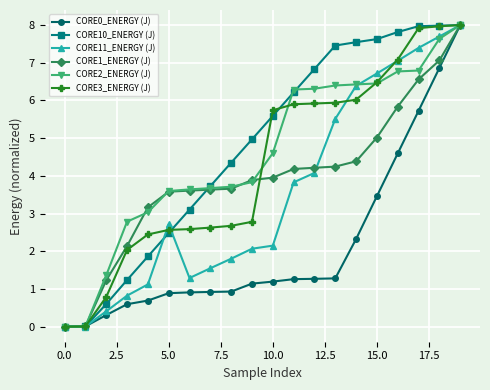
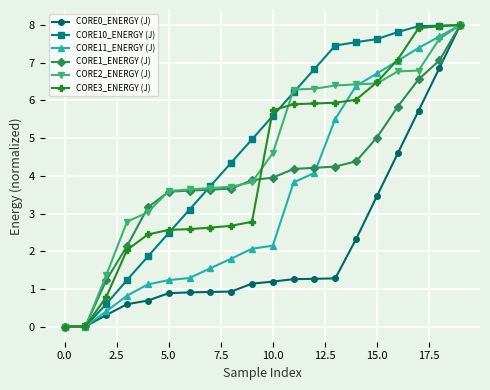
  {
    "CORE11_ENERGY (J)": {
-     "5.0": 2.7,
+     "5.0": 1.2,
      "10.0": 2.1,
      "15.0": 6.7
    }
  }
